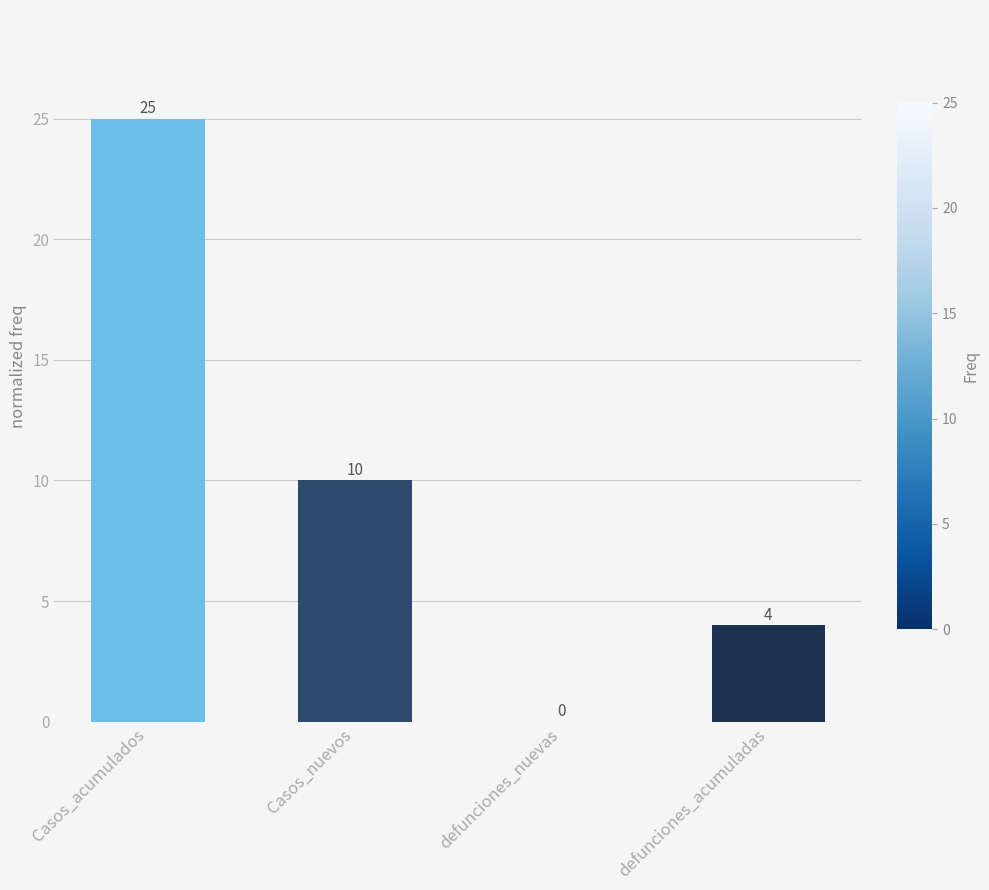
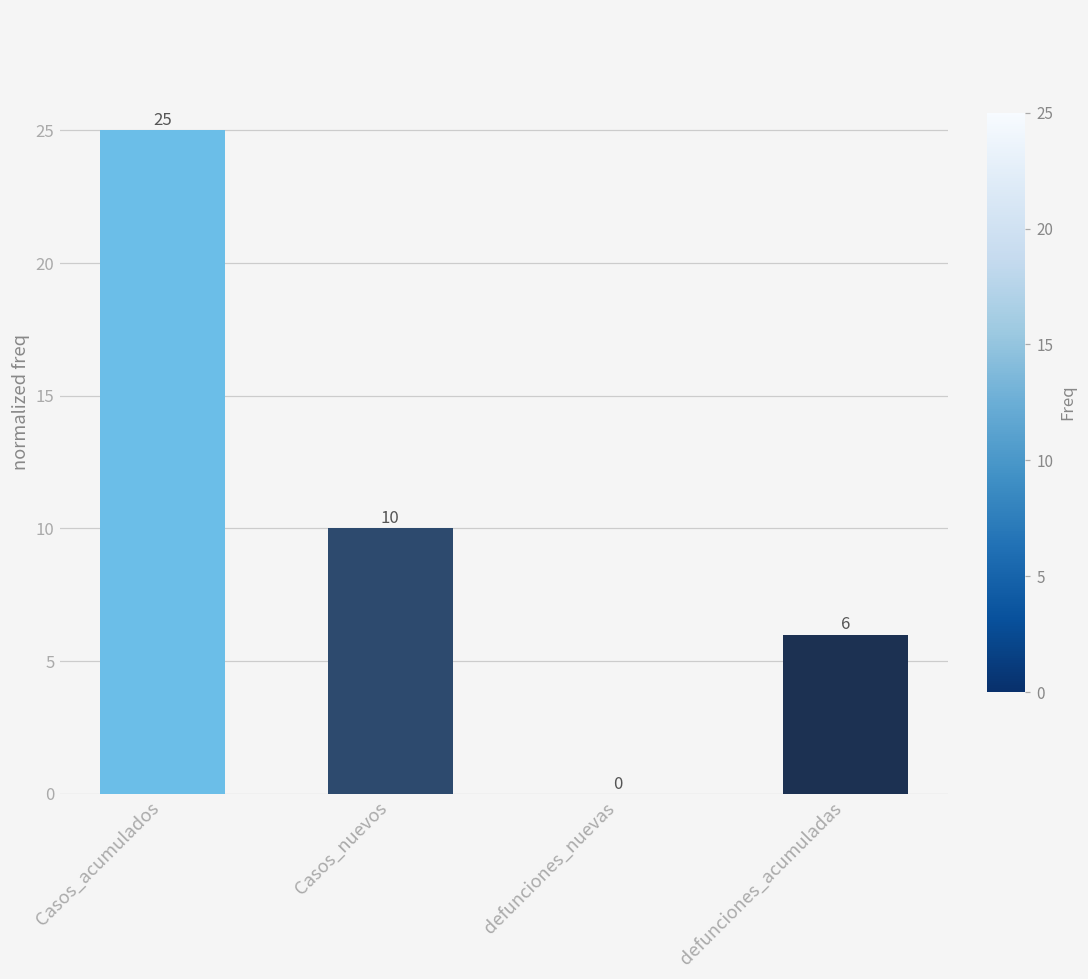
  {
    "Casos_acumulados": 25,
    "Casos_nuevos": 10,
    "defunciones_nuevas": 0,
-   "defunciones_acumuladas": 4
+   "defunciones_acumuladas": 6
  }
